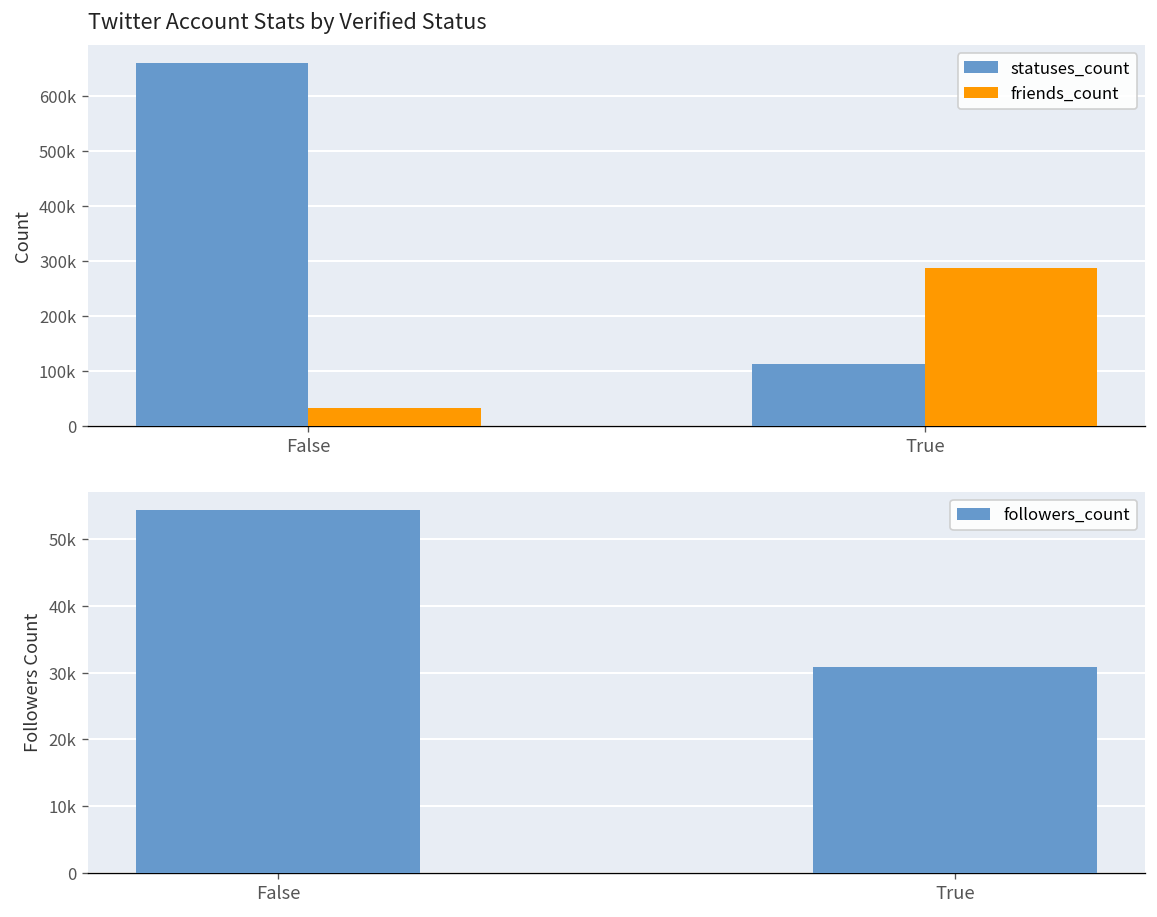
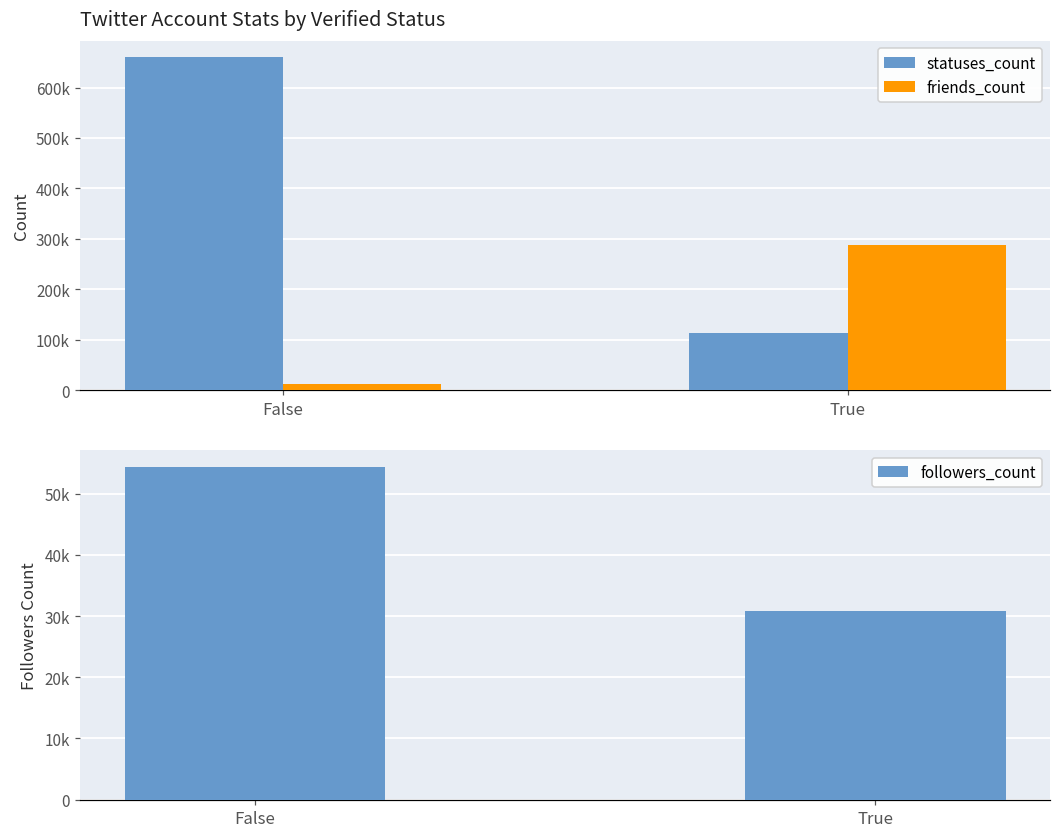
  {
    "Twitter Account Stats by Verified Status": {
      "statuses_count": {
        "False": 660000,
        "True": 110000
      },
      "friends_count": {
-       "False": 30000,
+       "False": 10000,
        "True": 290000
      }
    }
  }
